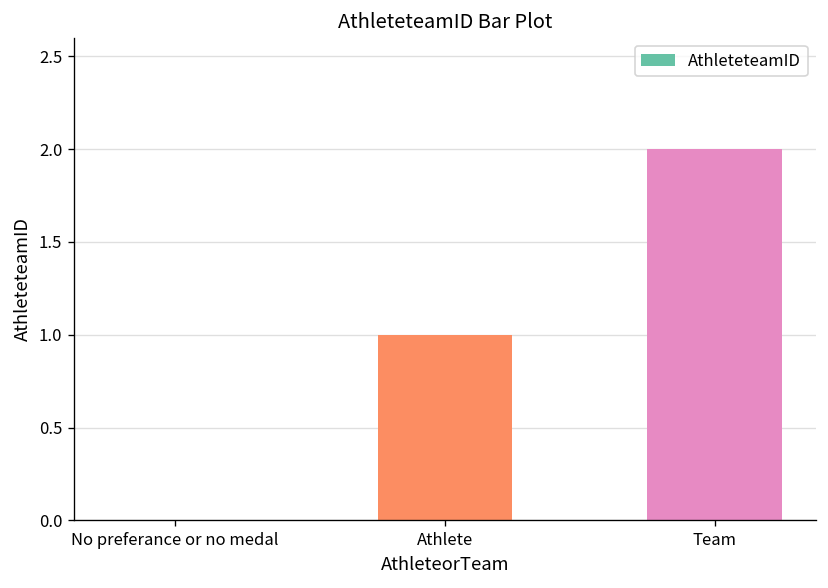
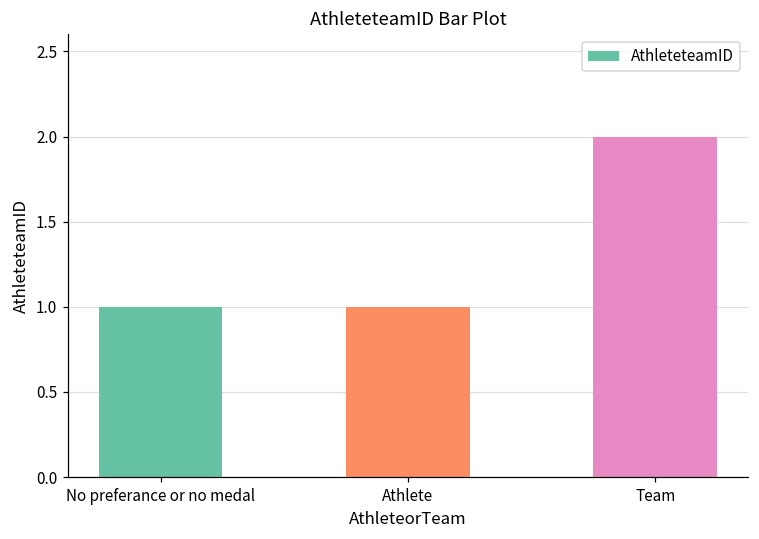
  {
-   "No preferance or no medal": 0,
+   "No preferance or no medal": 1,
    "Athlete": 1,
    "Team": 2
  }
